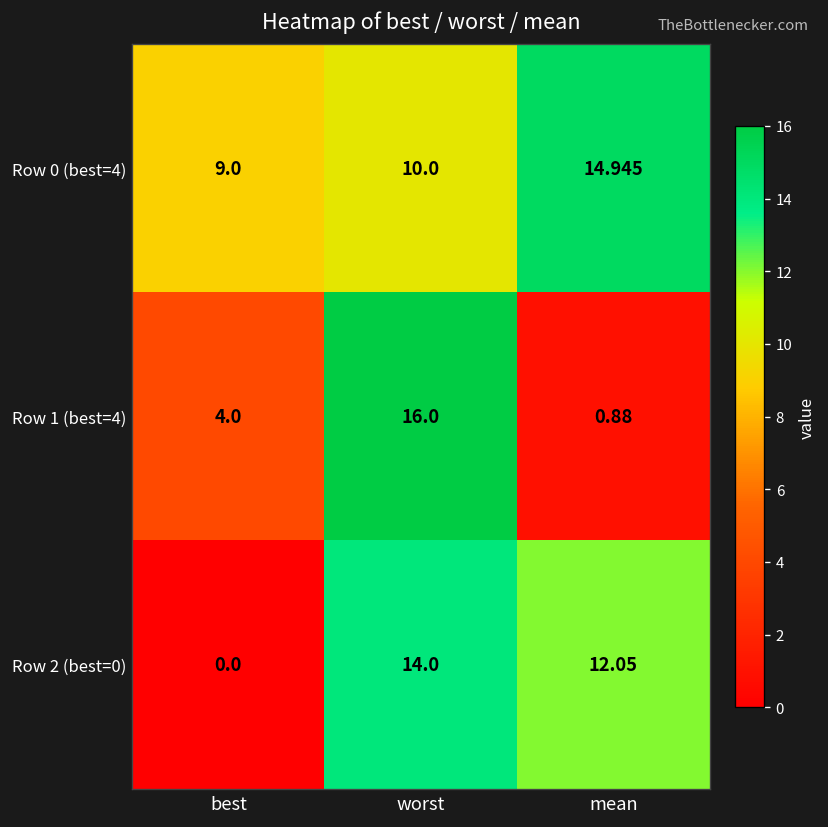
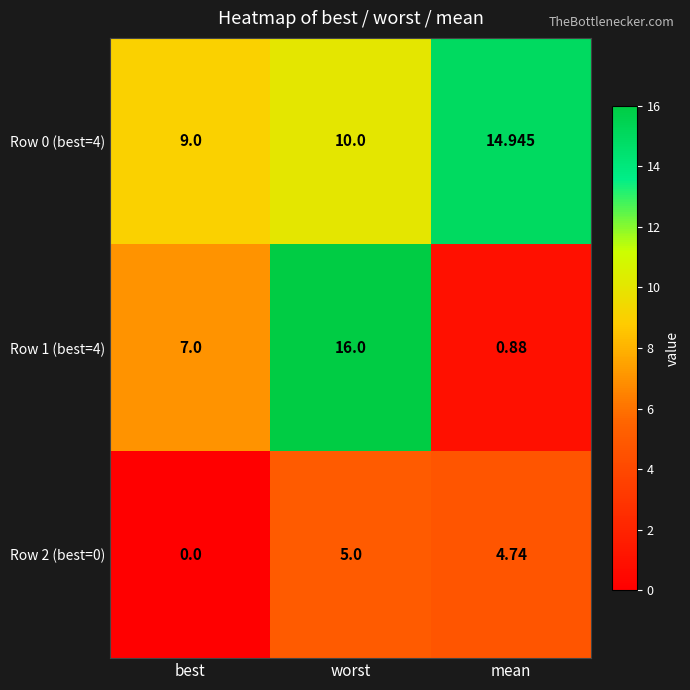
  {
    "Row 0 (best=4)": {
      "best": 9.0,
      "worst": 10.0,
      "mean": 14.945
    },
    "Row 1 (best=4)": {
-     "best": 4.0,
+     "best": 7.0,
      "worst": 16.0,
      "mean": 0.88
    },
    "Row 2 (best=0)": {
      "best": 0.0,
-     "worst": 14.0,
-     "mean": 12.05
+     "worst": 5.0,
+     "mean": 4.74
    }
  }
